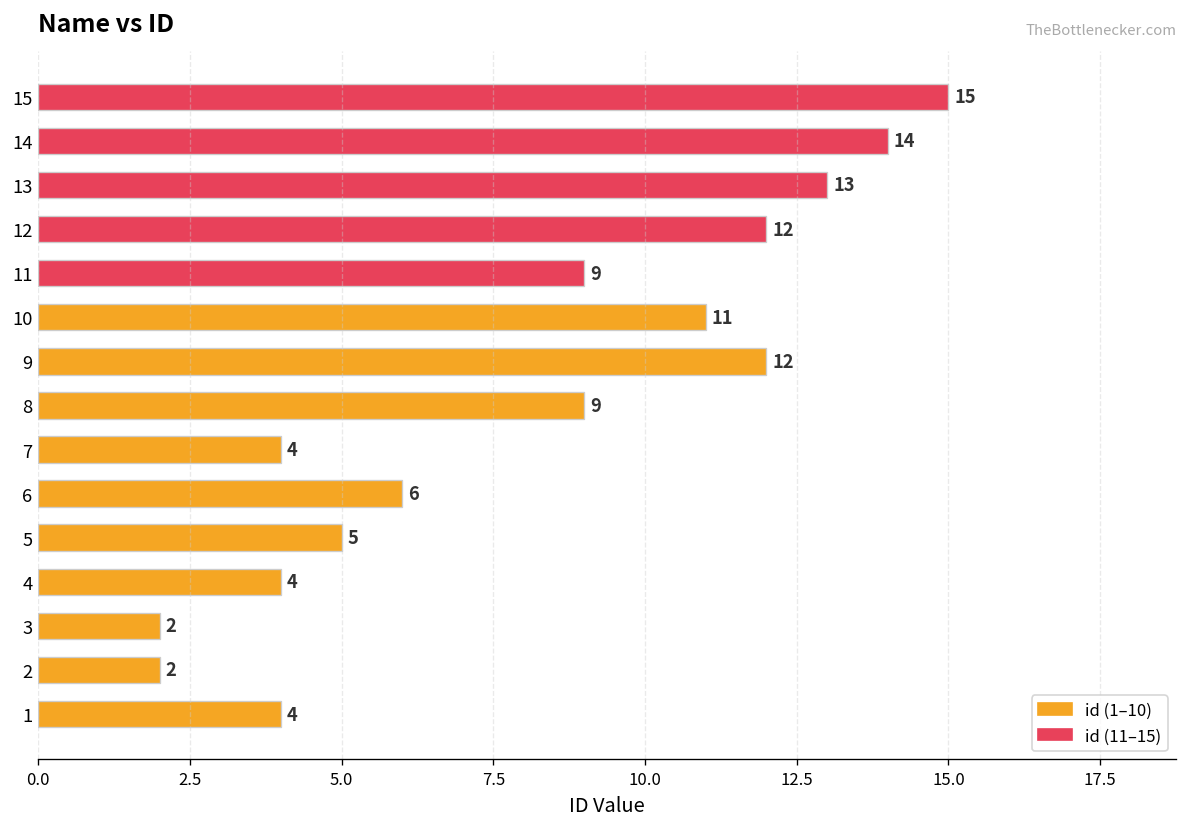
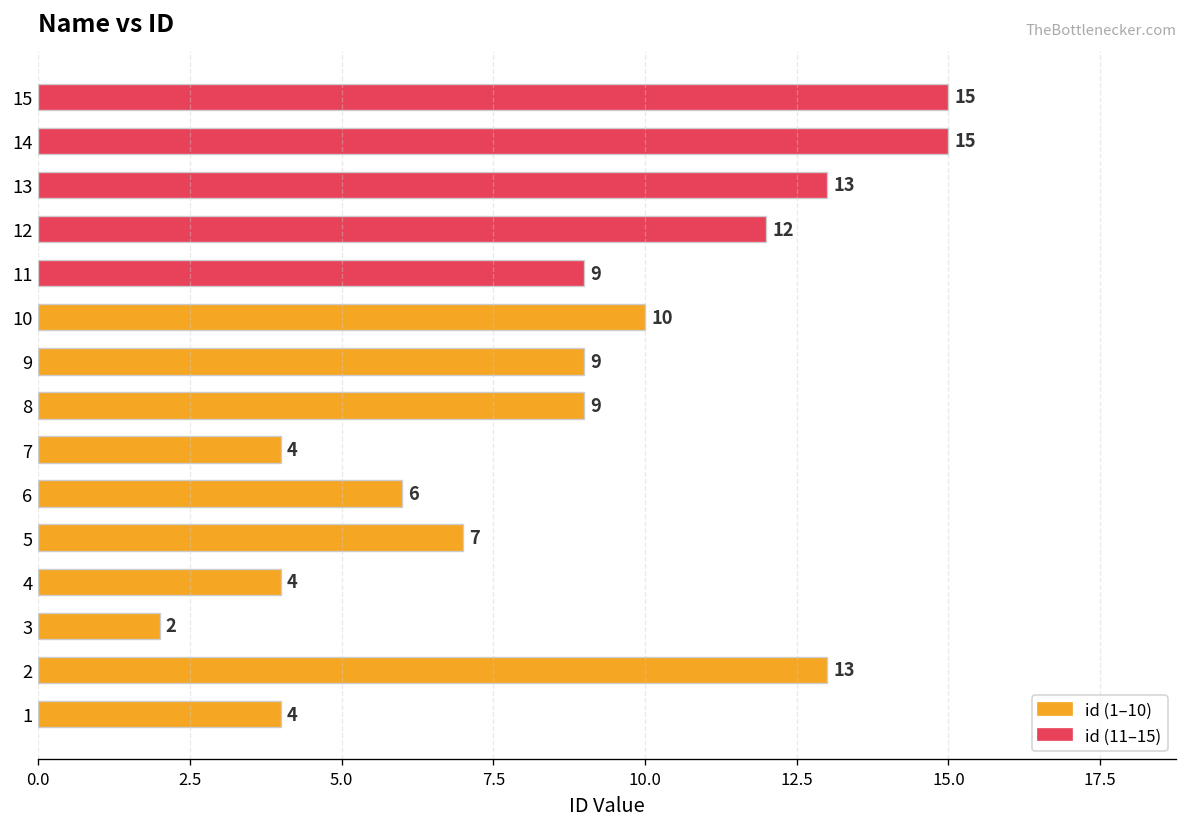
  {
    "15": 15,
-   "14": 14,
+   "14": 15,
    "13": 13,
    "12": 12,
    "11": 9,
-   "10": 11,
-   "9": 12,
+   "10": 10,
+   "9": 9,
    "8": 9,
    "7": 4,
    "6": 6,
-   "5": 5,
+   "5": 7,
    "4": 4,
    "3": 2,
-   "2": 2,
+   "2": 13,
    "1": 4
  }
